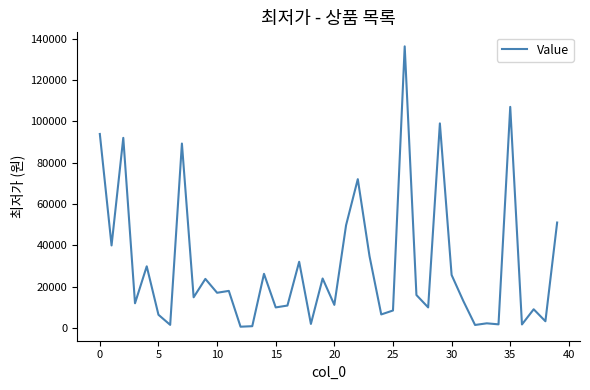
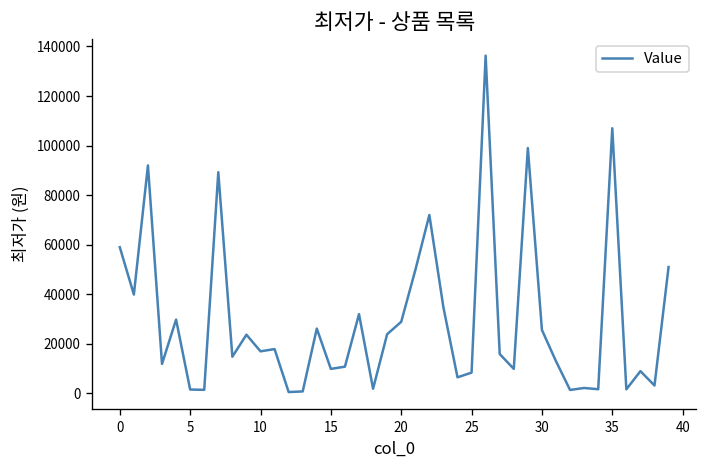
  {
-   "0": 94000,
-   "5": 6000,
+   "0": 59000,
+   "5": 2000,
    "10": 17000,
    "15": 10000,
-   "20": 11000,
+   "20": 29000,
    "25": 8000,
    "30": 26000,
    "35": 107000
  }
